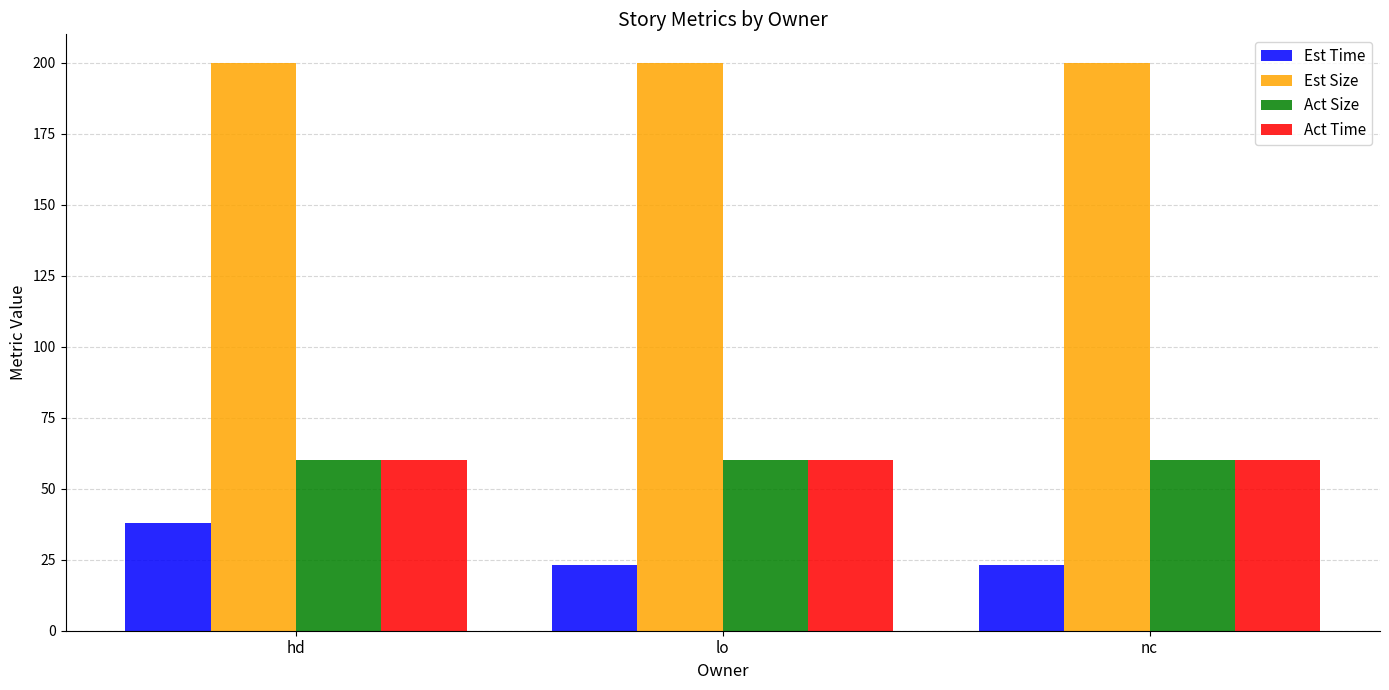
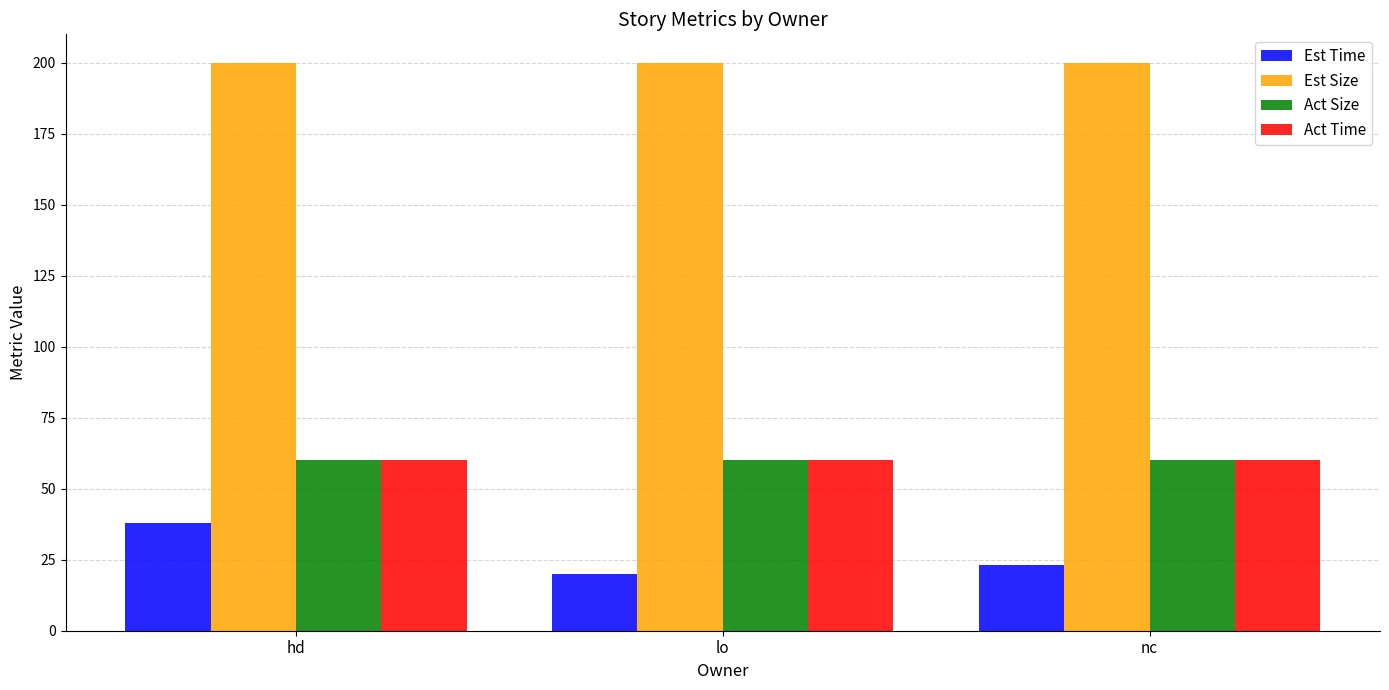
  {
    "Est Time": {
      "hd": 38,
-     "lo": 23,
+     "lo": 20,
      "nc": 23
    },
    "Est Size": {
      "hd": 200,
      "lo": 200,
      "nc": 200
    },
    "Act Size": {
      "hd": 60,
      "lo": 60,
      "nc": 60
    },
    "Act Time": {
      "hd": 60,
      "lo": 60,
      "nc": 60
    }
  }
